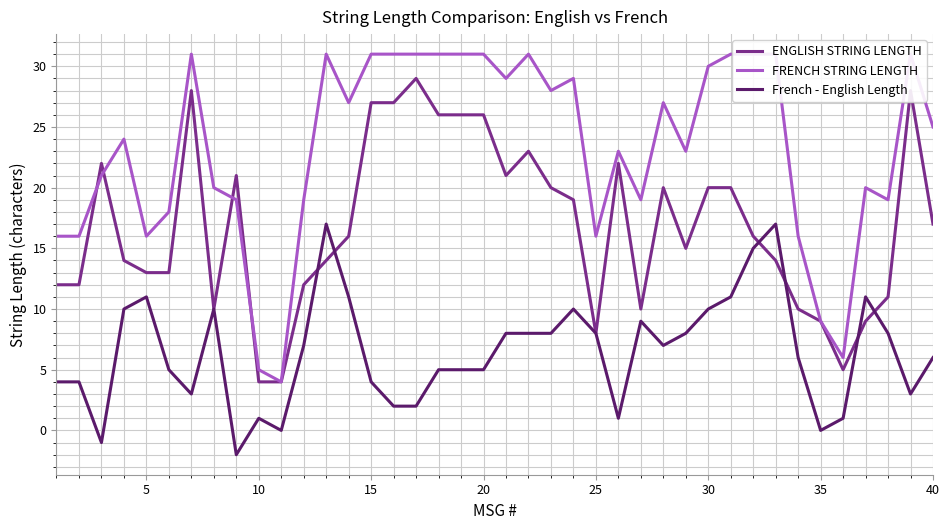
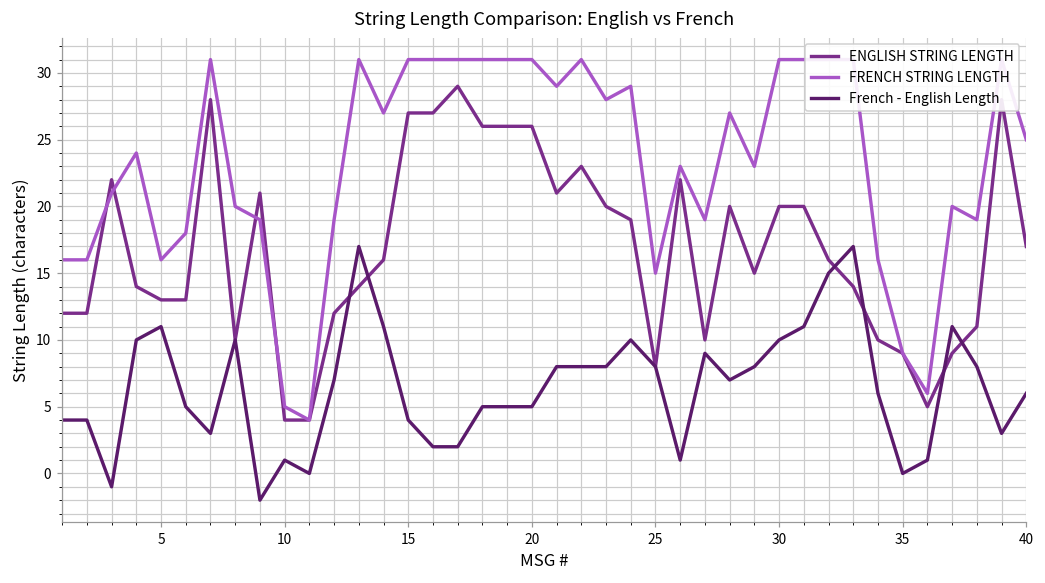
  {
    "FRENCH STRING LENGTH": {
      "5": 16,
      "10": 5,
      "15": 31,
      "20": 31,
-     "25": 16,
-     "30": 30,
+     "25": 15,
+     "30": 31,
      "40": 25
    }
  }
